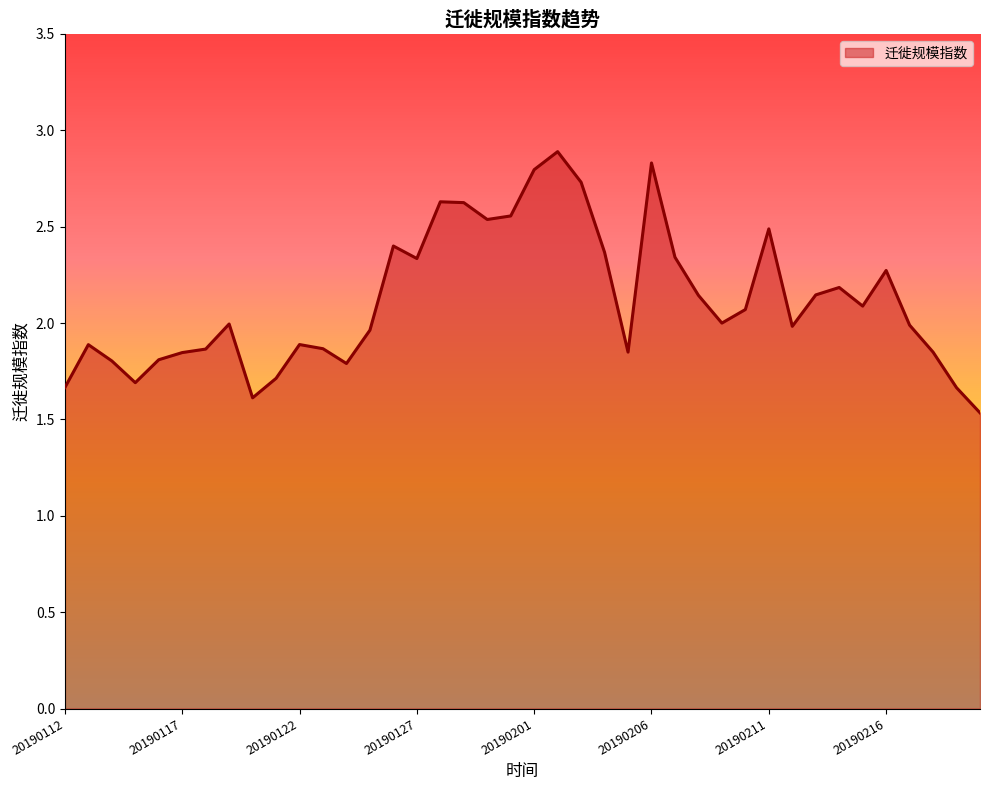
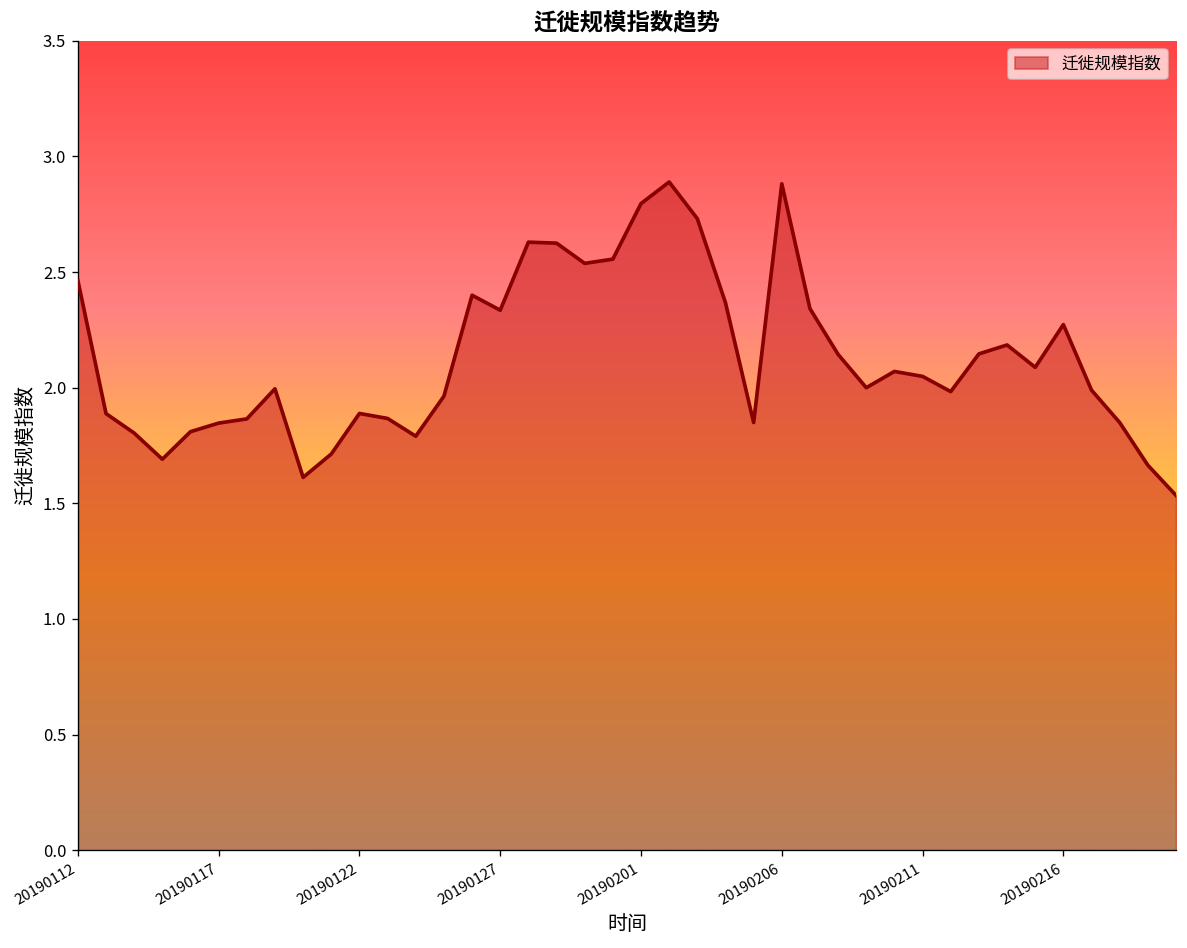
  {
-   "20190112": 1.67,
+   "20190112": 2.46,
    "20190117": 1.85,
    "20190122": 1.89,
    "20190127": 2.33,
    "20190201": 2.80,
-   "20190206": 2.83,
-   "20190211": 2.49,
+   "20190206": 2.88,
+   "20190211": 2.05,
    "20190216": 2.27
  }
